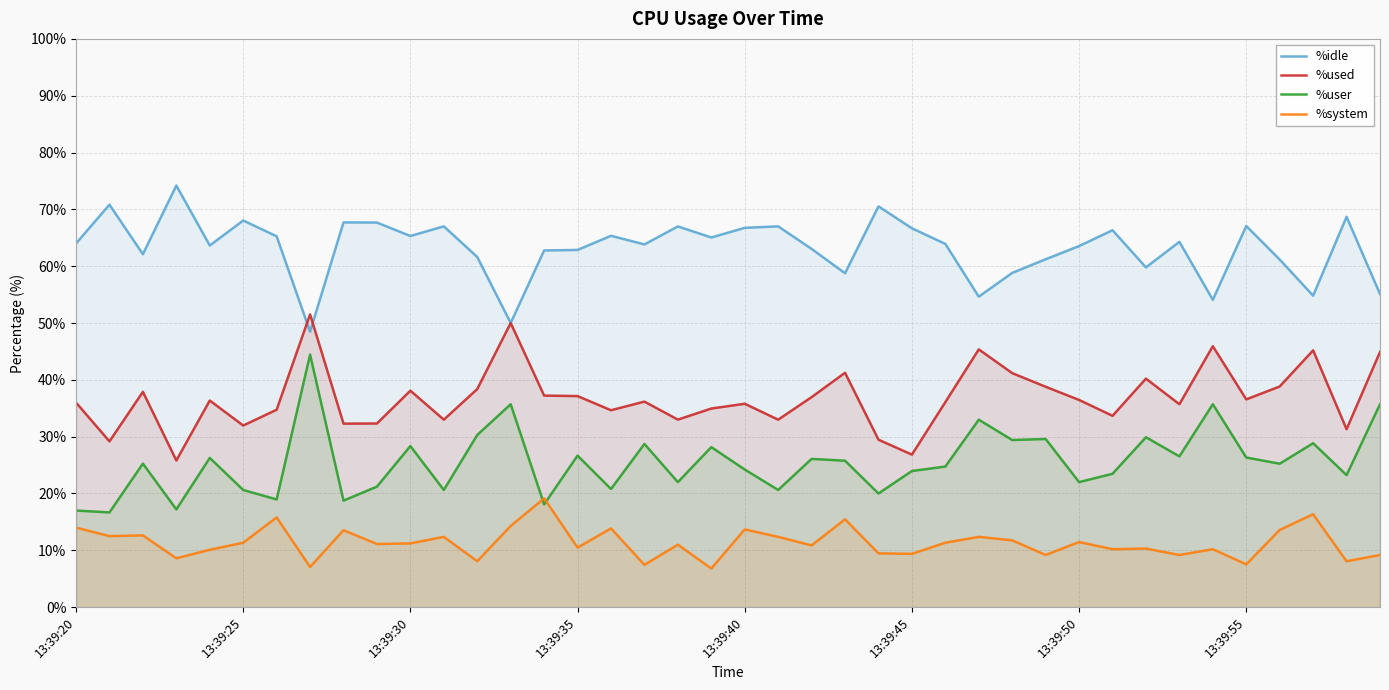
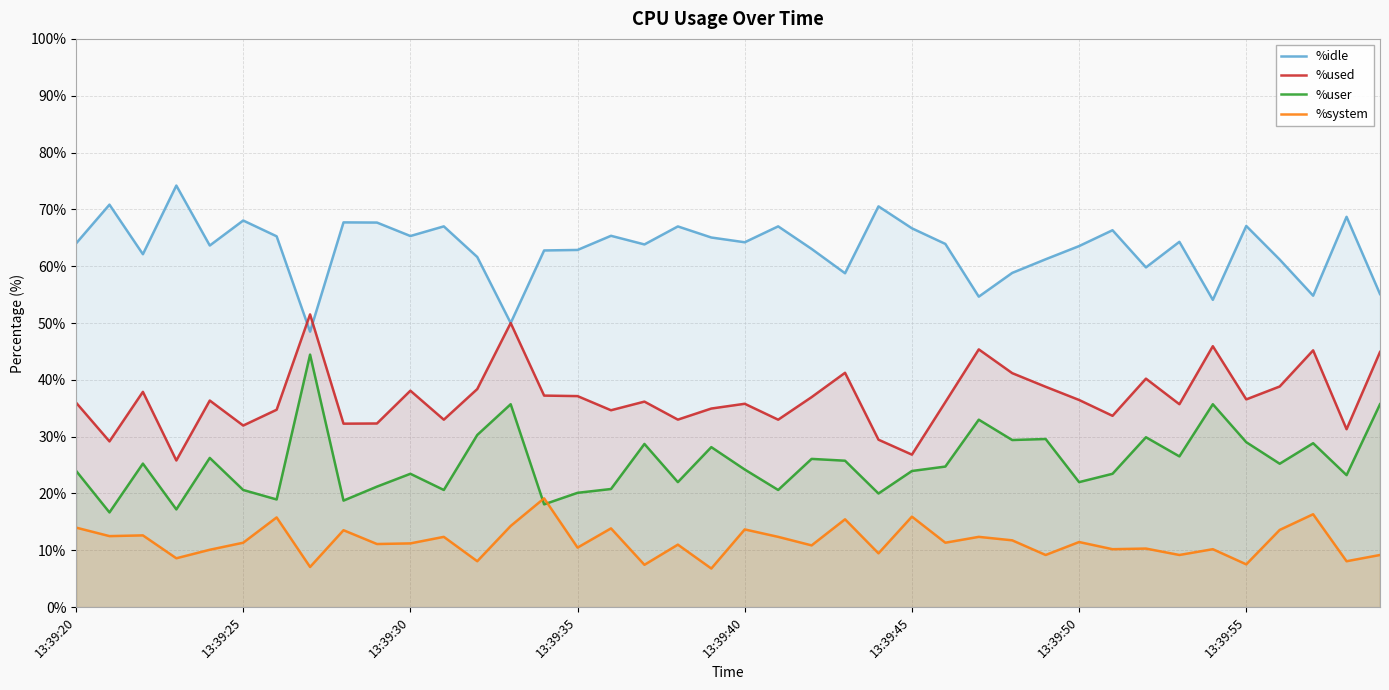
  {
    "%idle": {
      "13:39:20": "64%",
      "13:39:25": "68%",
      "13:39:30": "65%",
      "13:39:35": "63%",
-     "13:39:40": "67%",
+     "13:39:40": "64%",
      "13:39:45": "67%",
      "13:39:50": "64%",
      "13:39:55": "67%"
    },
    "%used": {
      "13:39:20": "36%",
      "13:39:25": "32%",
      "13:39:30": "38%",
      "13:39:35": "37%",
      "13:39:40": "36%",
      "13:39:45": "27%",
      "13:39:50": "36%",
      "13:39:55": "37%"
    },
    "%user": {
-     "13:39:20": "17%",
+     "13:39:20": "24%",
      "13:39:25": "21%",
-     "13:39:30": "28%",
-     "13:39:35": "27%",
+     "13:39:30": "23%",
+     "13:39:35": "20%",
      "13:39:40": "24%",
      "13:39:45": "24%",
      "13:39:50": "22%",
-     "13:39:55": "26%"
+     "13:39:55": "29%"
    },
    "%system": {
      "13:39:20": "14%",
      "13:39:25": "11%",
      "13:39:30": "11%",
      "13:39:35": "10%",
      "13:39:40": "14%",
-     "13:39:45": "9%",
+     "13:39:45": "16%",
      "13:39:50": "11%",
      "13:39:55": "8%"
    }
  }
